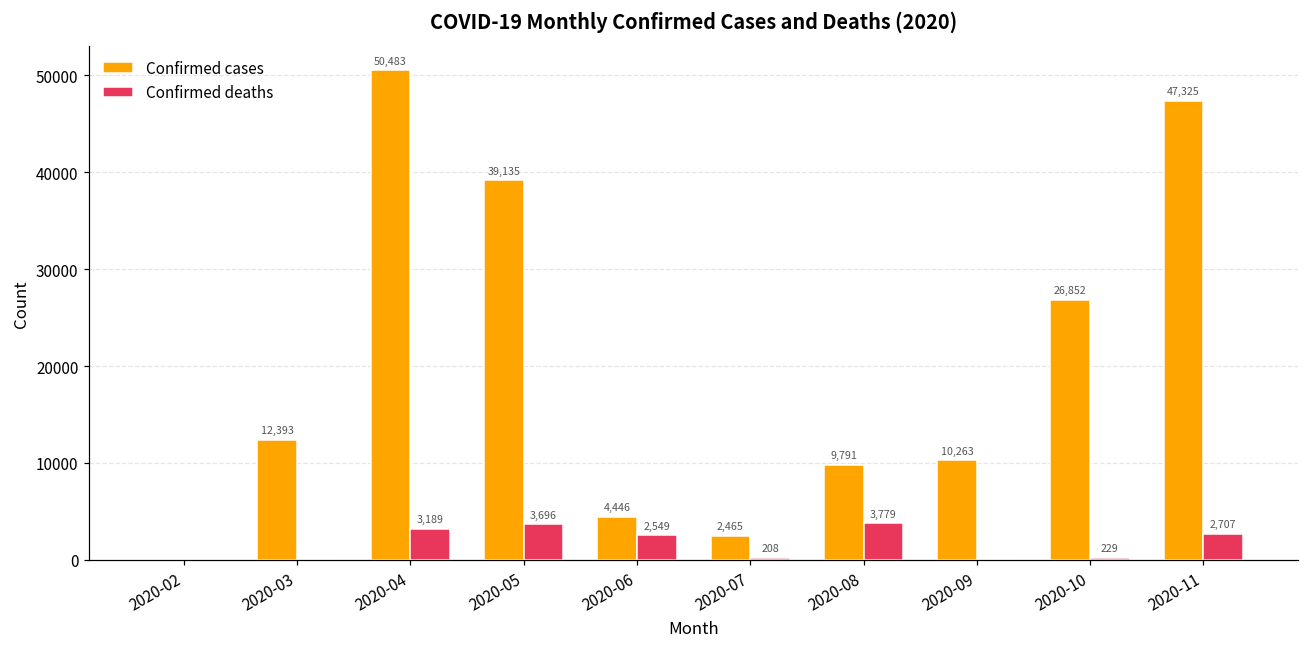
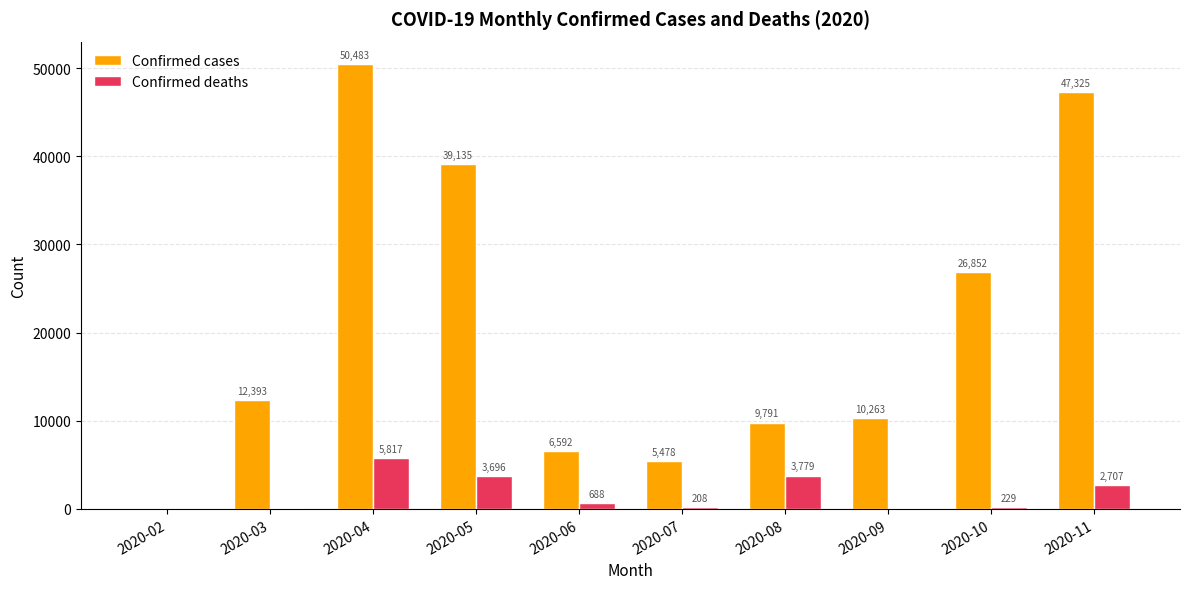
  {
    "Confirmed cases": {
      "2020-03": "12,393",
      "2020-04": "50,483",
      "2020-05": "39,135",
-     "2020-06": "4,446",
-     "2020-07": "2,465",
+     "2020-06": "6,592",
+     "2020-07": "5,478",
      "2020-08": "9,791",
      "2020-09": "10,263",
      "2020-10": "26,852",
      "2020-11": "47,325"
    },
    "Confirmed deaths": {
-     "2020-04": "3,189",
+     "2020-04": "5,817",
      "2020-05": "3,696",
-     "2020-06": "2,549",
+     "2020-06": "688",
      "2020-07": "208",
      "2020-08": "3,779",
      "2020-10": "229",
      "2020-11": "2,707"
    }
  }
